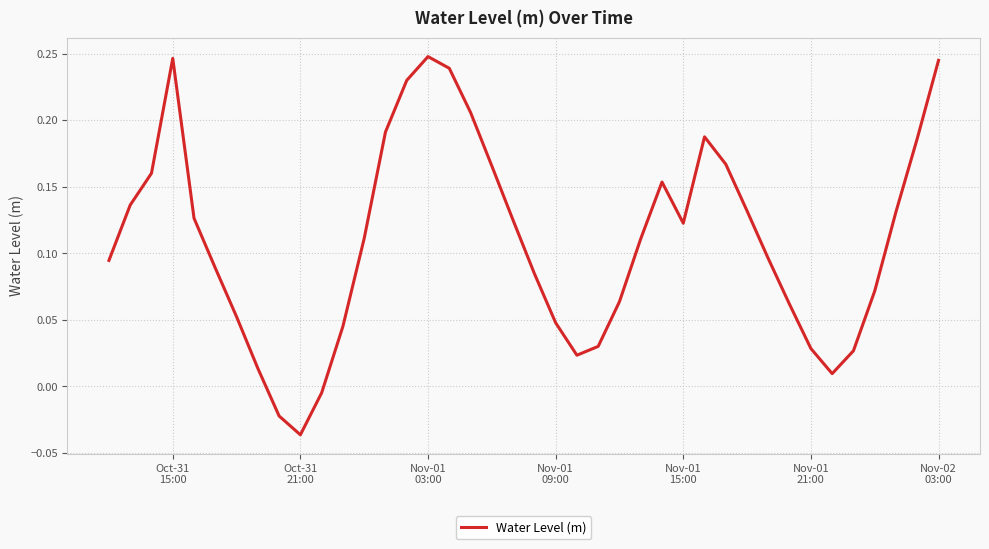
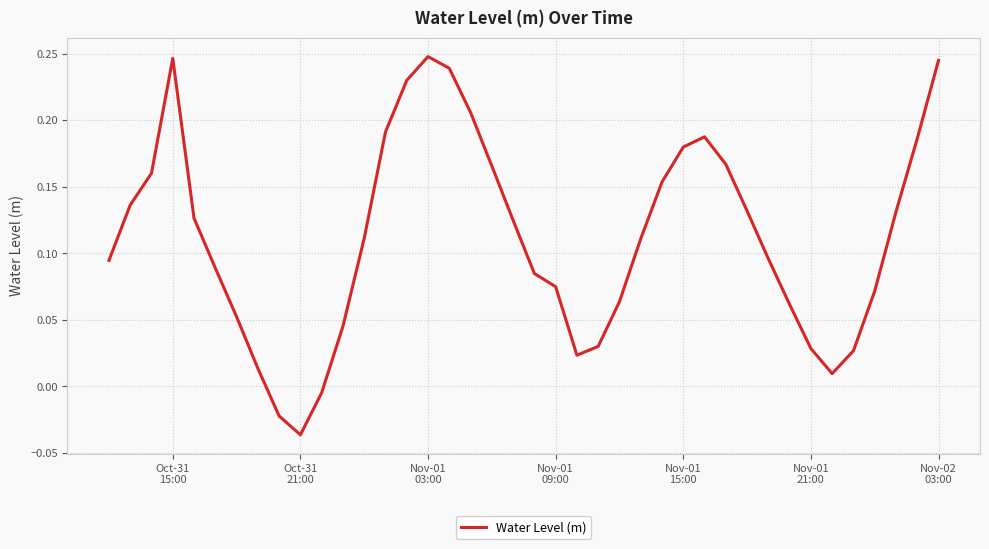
  {
    "Oct-31 15:00": 0.247,
    "Oct-31 21:00": -0.036,
    "Nov-01 03:00": 0.248,
-   "Nov-01 09:00": 0.048,
-   "Nov-01 15:00": 0.123,
+   "Nov-01 09:00": 0.075,
+   "Nov-01 15:00": 0.180,
    "Nov-01 21:00": 0.028,
    "Nov-02 03:00": 0.245
  }
